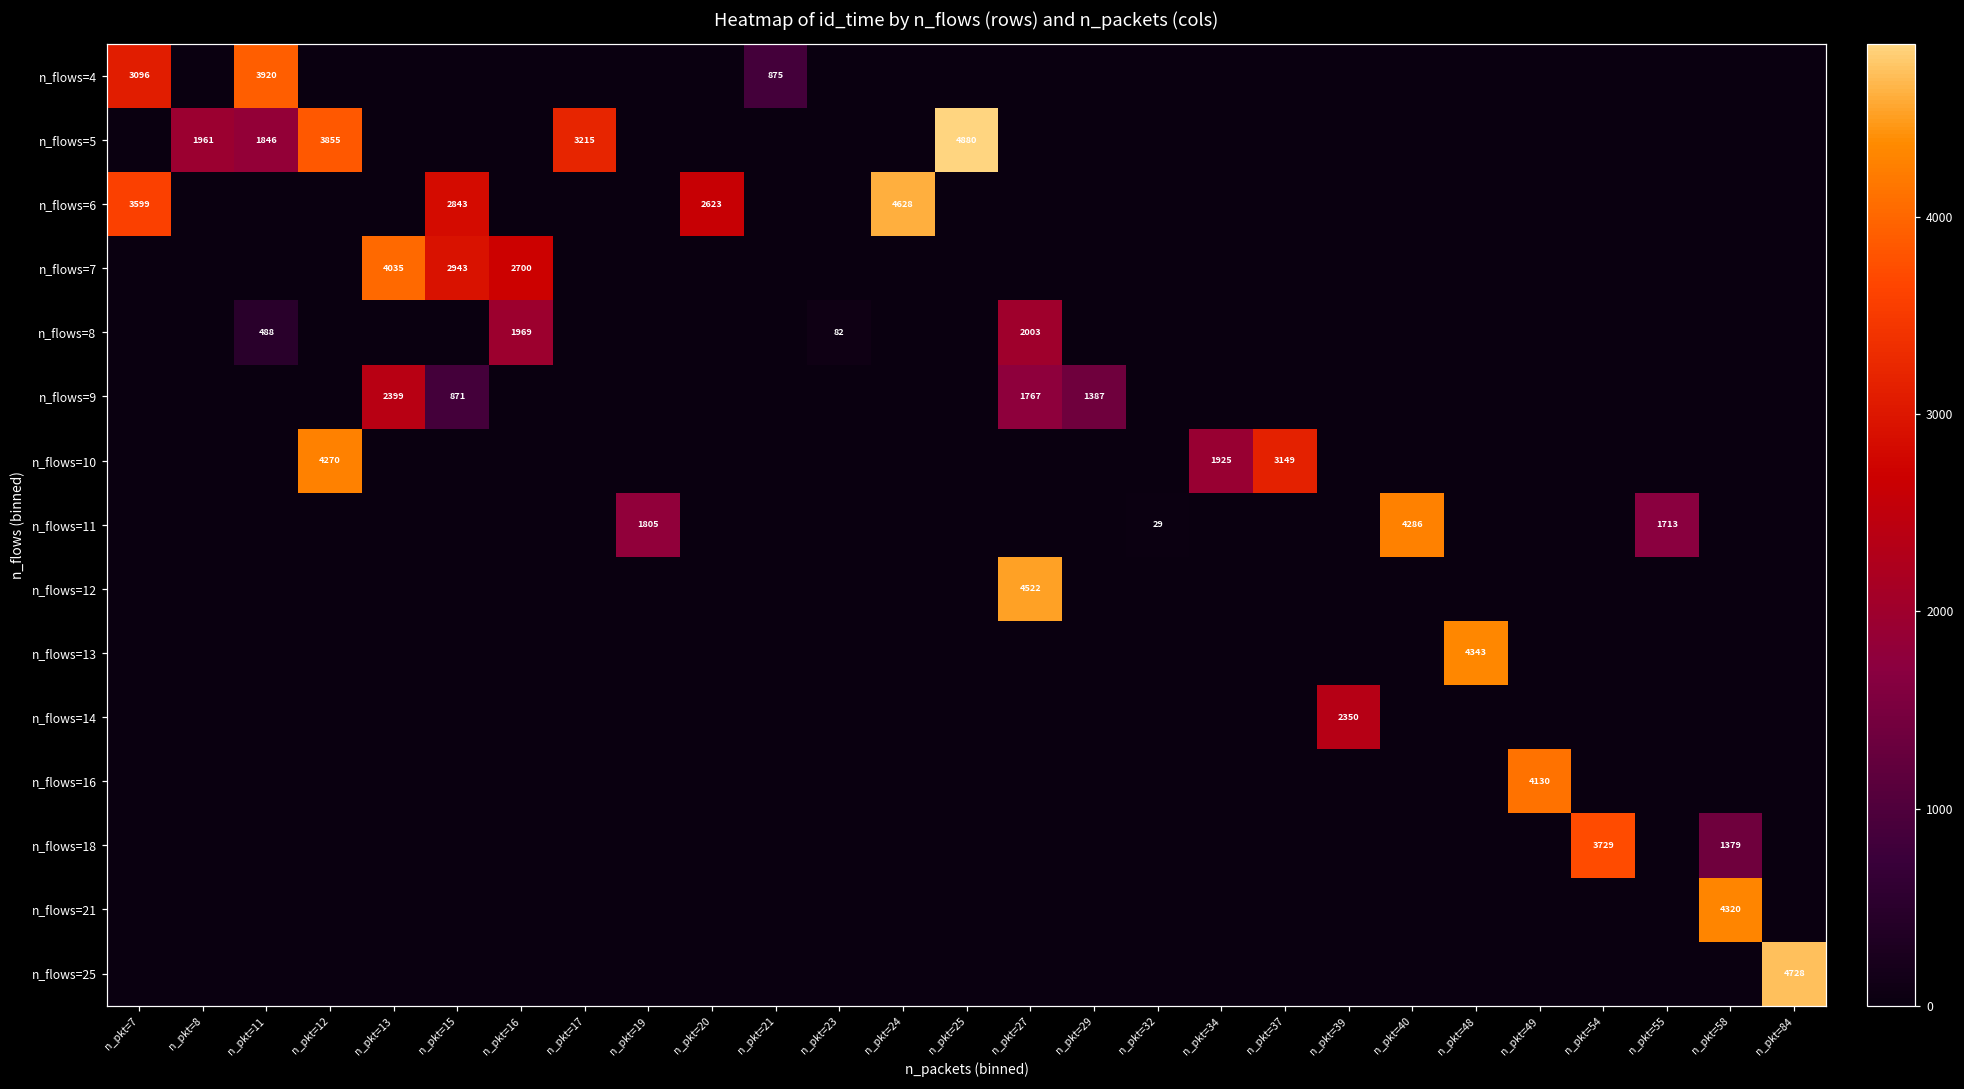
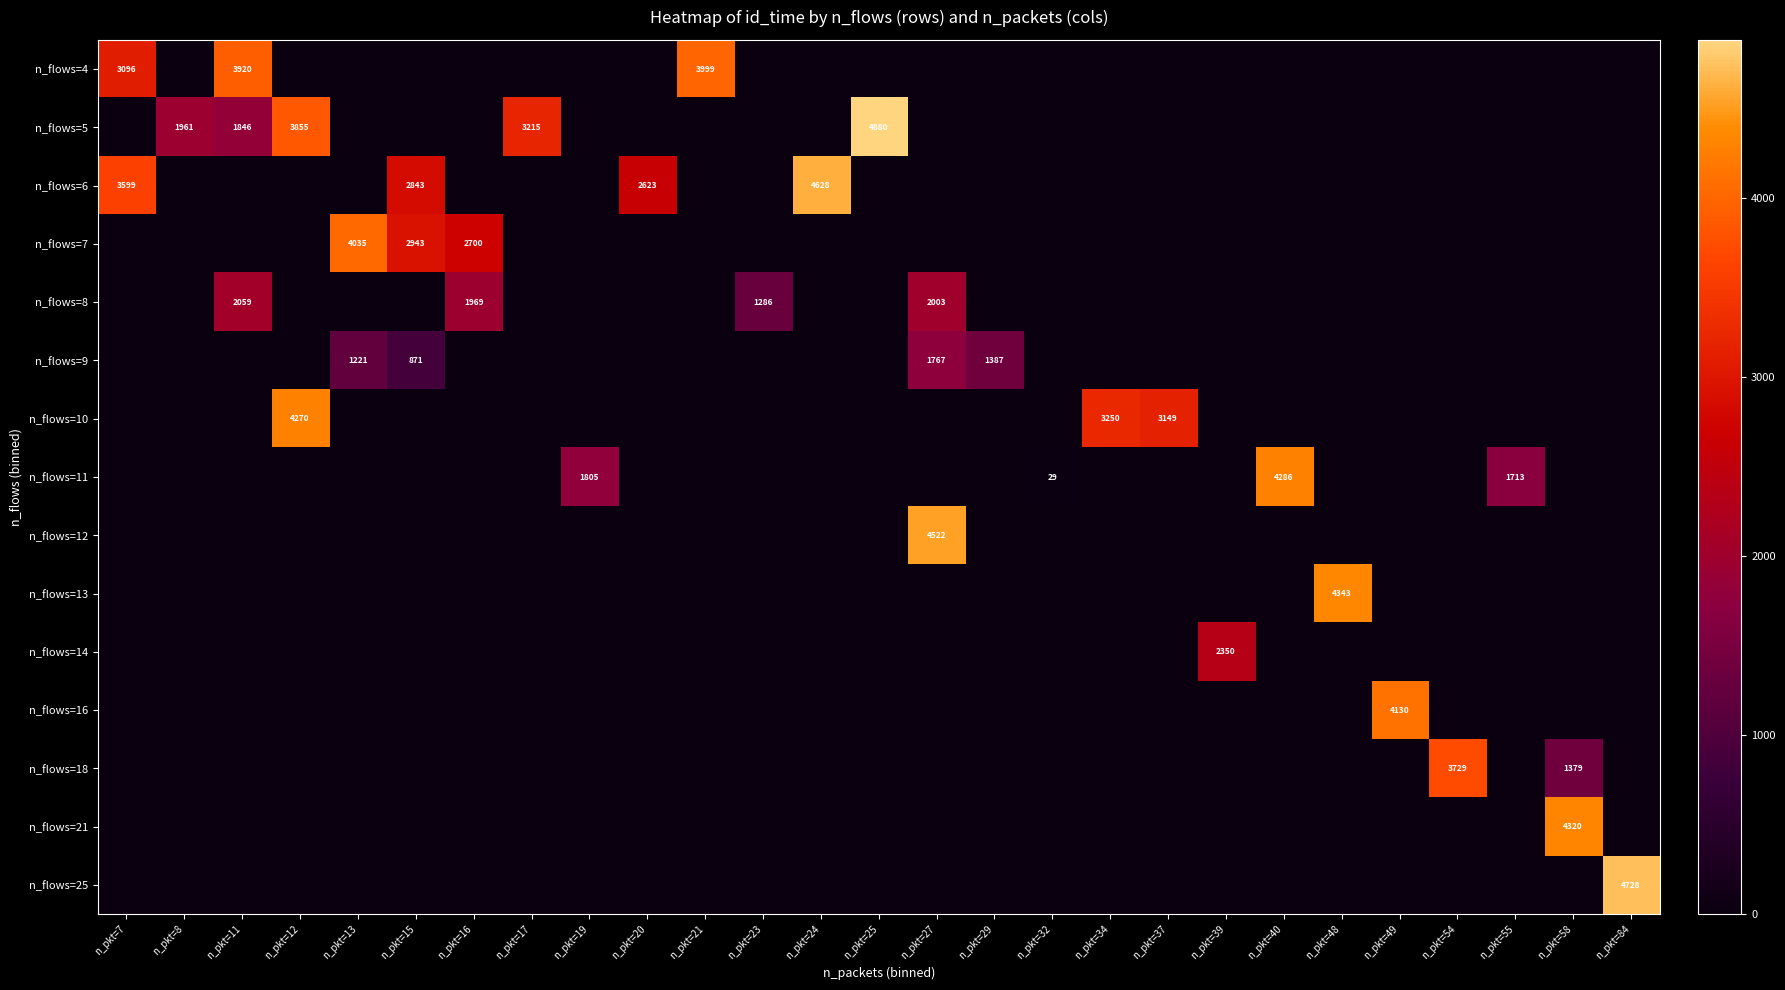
  {
    "n_flows=4": {
      "n_pkt=7": 3096,
      "n_pkt=11": 3920,
-     "n_pkt=21": 875
+     "n_pkt=21": 3999
    },
    "n_flows=5": {
      "n_pkt=8": 1961,
      "n_pkt=11": 1846,
      "n_pkt=12": 3855,
      "n_pkt=17": 3215,
      "n_pkt=25": 4880
    },
    "n_flows=6": {
      "n_pkt=7": 3599,
      "n_pkt=15": 2843,
      "n_pkt=20": 2623,
      "n_pkt=24": 4628
    },
    "n_flows=7": {
      "n_pkt=13": 4035,
      "n_pkt=15": 2943,
      "n_pkt=16": 2700
    },
    "n_flows=8": {
-     "n_pkt=11": 488,
+     "n_pkt=11": 2059,
      "n_pkt=16": 1969,
-     "n_pkt=23": 82,
+     "n_pkt=23": 1286,
      "n_pkt=27": 2003
    },
    "n_flows=9": {
-     "n_pkt=13": 2399,
+     "n_pkt=13": 1221,
      "n_pkt=15": 871,
      "n_pkt=27": 1767,
      "n_pkt=29": 1387
    },
    "n_flows=10": {
      "n_pkt=12": 4270,
-     "n_pkt=34": 1925,
+     "n_pkt=34": 3250,
      "n_pkt=37": 3149
    },
    "n_flows=11": {
      "n_pkt=19": 1805,
      "n_pkt=32": 29,
      "n_pkt=40": 4286,
      "n_pkt=55": 1713
    },
    "n_flows=12": {
      "n_pkt=27": 4522
    },
    "n_flows=13": {
      "n_pkt=48": 4343
    },
    "n_flows=14": {
      "n_pkt=39": 2350
    },
    "n_flows=16": {
      "n_pkt=49": 4130
    },
    "n_flows=18": {
      "n_pkt=54": 3729,
      "n_pkt=58": 1379
    },
    "n_flows=21": {
      "n_pkt=58": 4320
    },
    "n_flows=25": {
      "n_pkt=84": 4728
    }
  }
